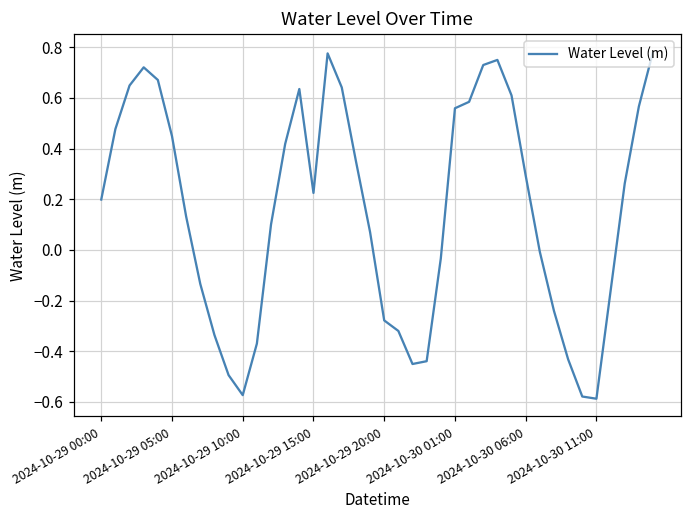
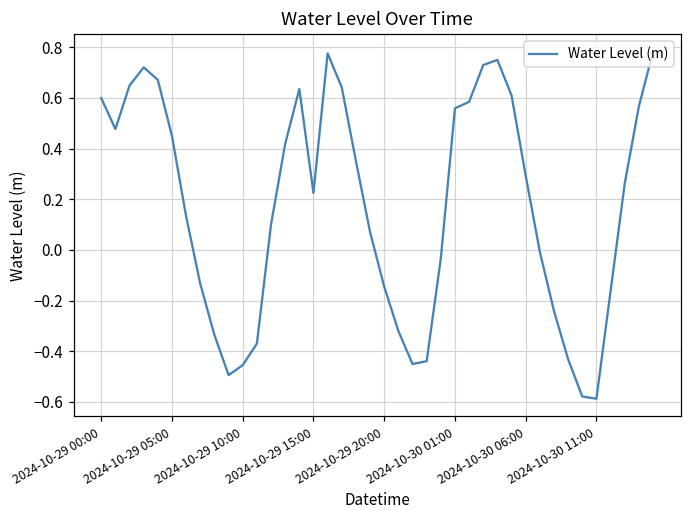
  {
-   "2024-10-29 00:00": 0.20,
+   "2024-10-29 00:00": 0.60,
    "2024-10-29 05:00": 0.45,
-   "2024-10-29 10:00": -0.57,
+   "2024-10-29 10:00": -0.45,
    "2024-10-29 15:00": 0.23,
-   "2024-10-29 20:00": -0.28,
+   "2024-10-29 20:00": -0.14,
    "2024-10-30 01:00": 0.56,
    "2024-10-30 06:00": 0.29,
    "2024-10-30 11:00": -0.59
  }
